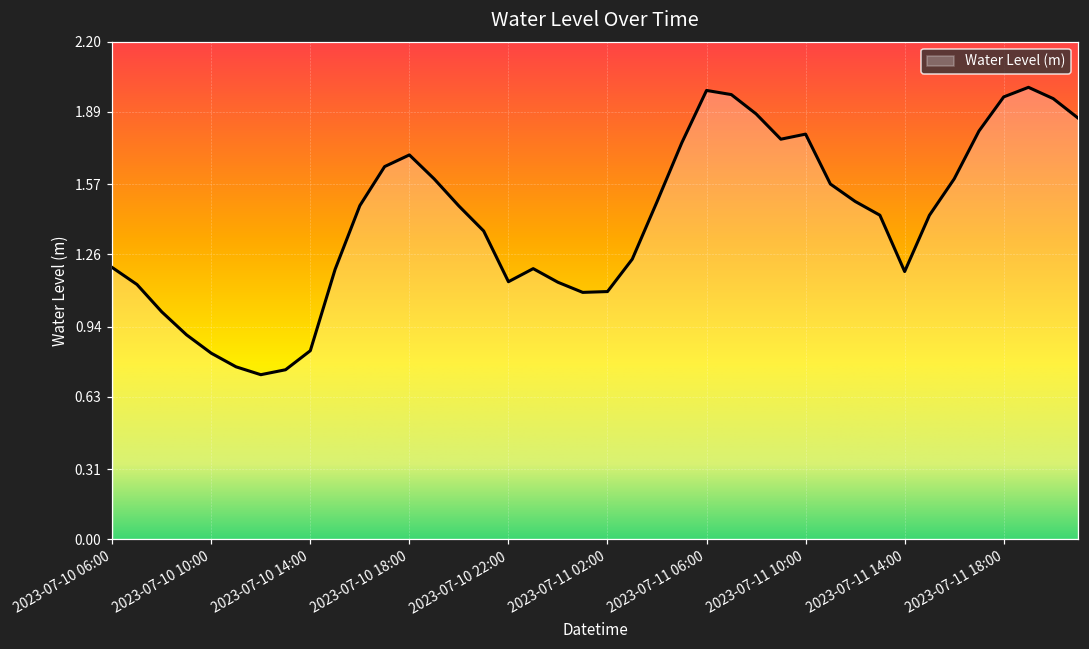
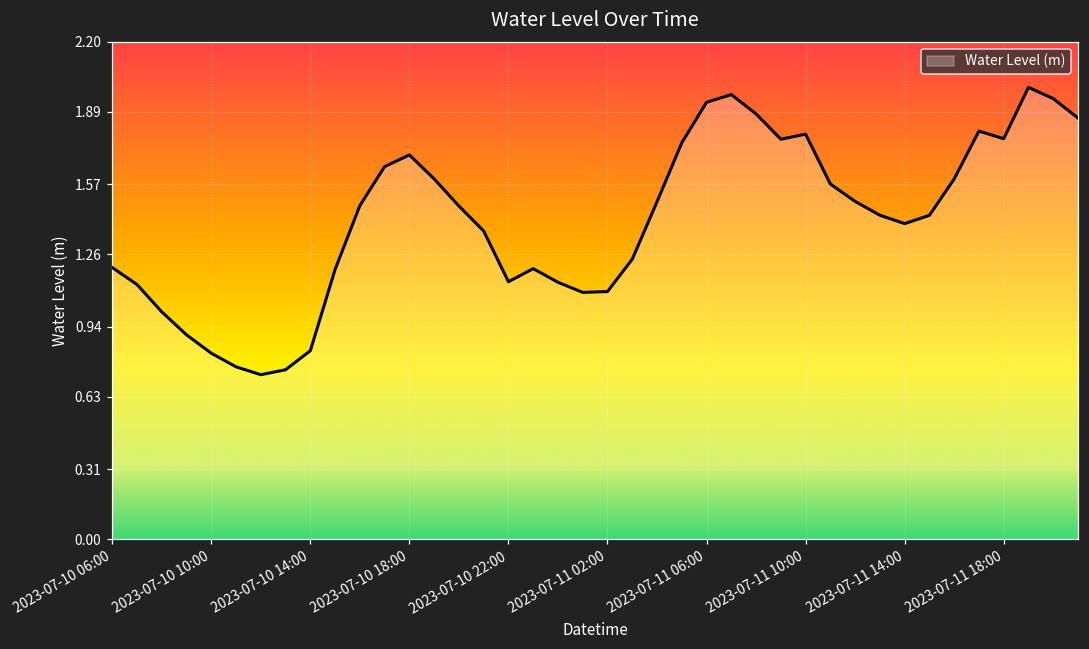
  {
    "2023-07-10 06:00": 1.20,
    "2023-07-10 10:00": 0.82,
    "2023-07-10 14:00": 0.83,
    "2023-07-10 18:00": 1.70,
    "2023-07-10 22:00": 1.14,
    "2023-07-11 02:00": 1.09,
-   "2023-07-11 06:00": 1.98,
+   "2023-07-11 06:00": 1.93,
    "2023-07-11 10:00": 1.79,
-   "2023-07-11 14:00": 1.18,
-   "2023-07-11 18:00": 1.96
+   "2023-07-11 14:00": 1.40,
+   "2023-07-11 18:00": 1.77
  }
